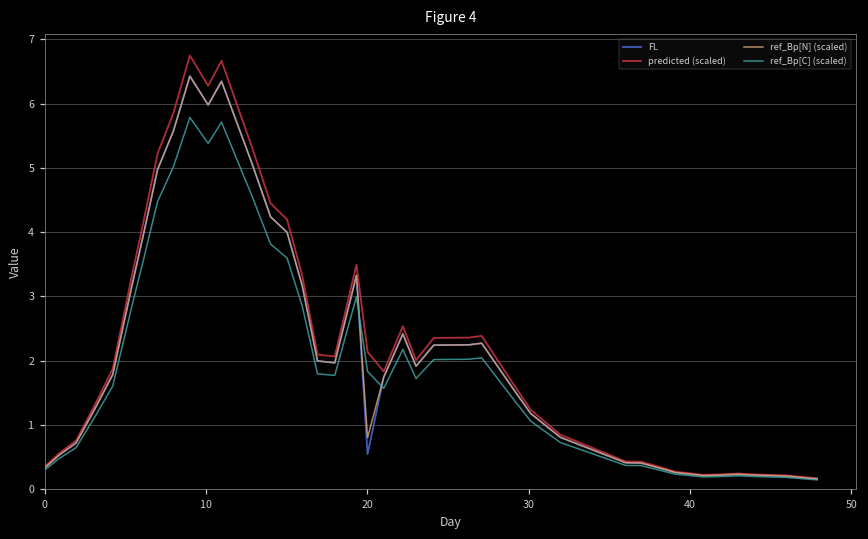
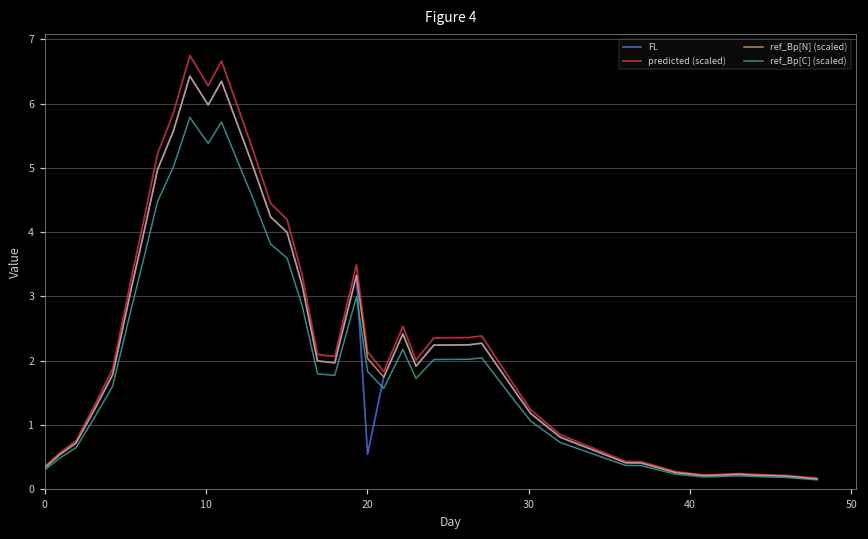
  {
    "FL": {
      "20": 0.5
    },
    "predicted (scaled)": {
      "20": 2.1
    },
    "ref_Bp[N] (scaled)": {
-     "20": 0.8
+     "20": 2.0
    },
    "ref_Bp[C] (scaled)": {
      "20": 1.8
    }
  }
